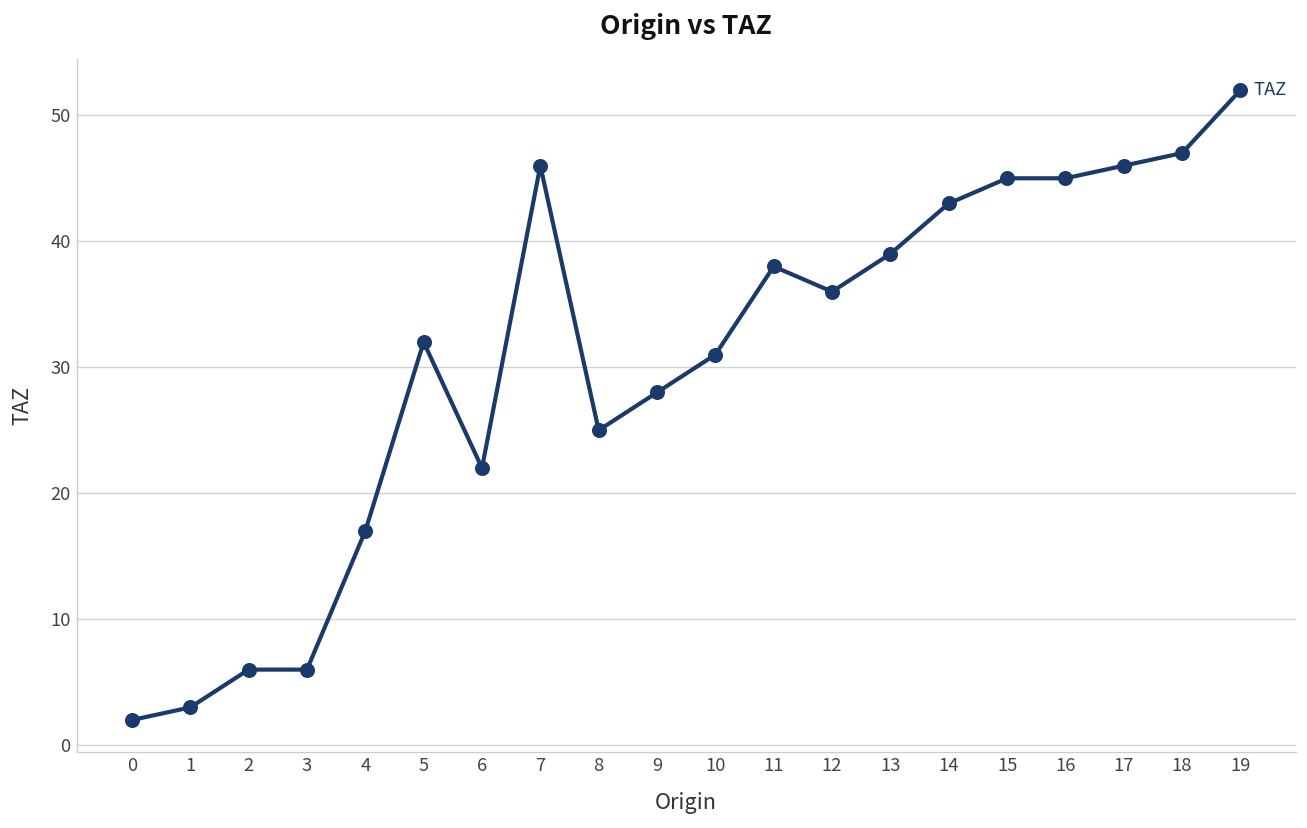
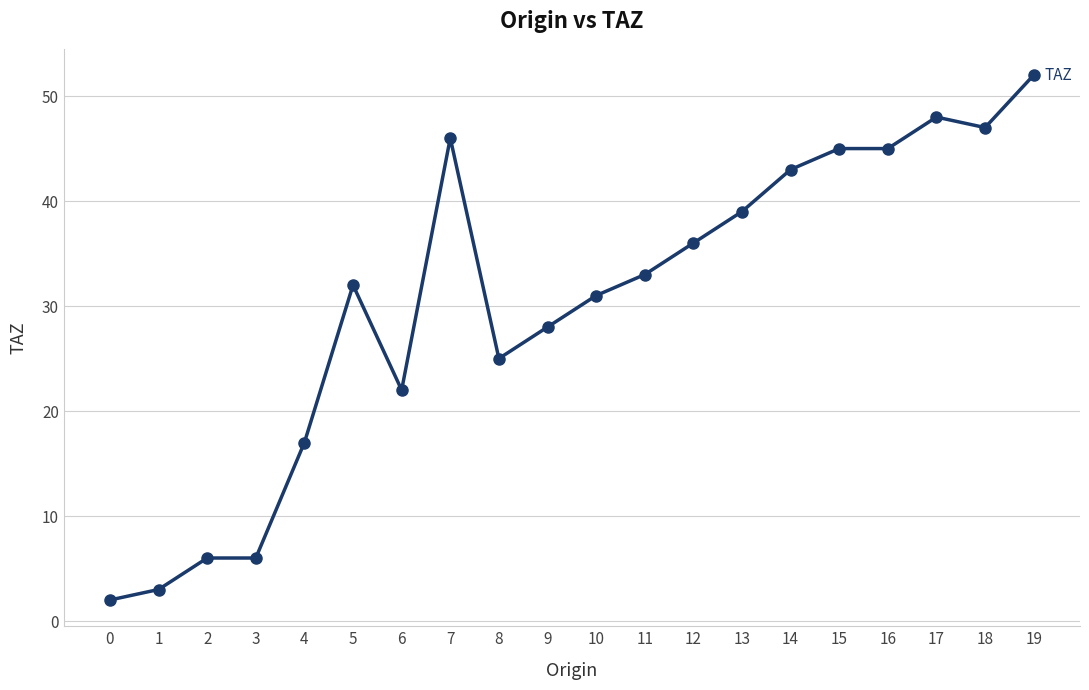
  {
    "0": 2,
    "1": 3,
    "2": 6,
    "3": 6,
    "4": 17,
    "5": 32,
    "6": 22,
    "7": 46,
    "8": 25,
    "9": 28,
    "10": 31,
-   "11": 38,
+   "11": 33,
    "12": 36,
    "13": 39,
    "14": 43,
    "15": 45,
    "16": 45,
-   "17": 46,
+   "17": 48,
    "18": 47,
    "19": 52
  }
